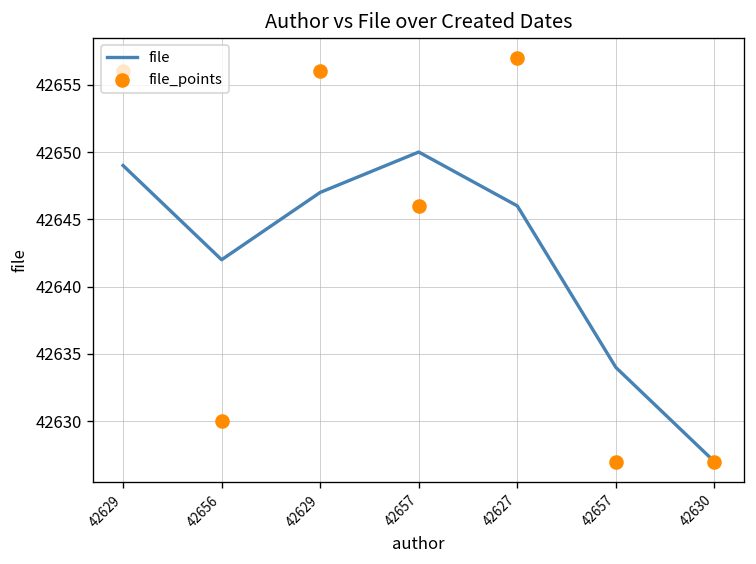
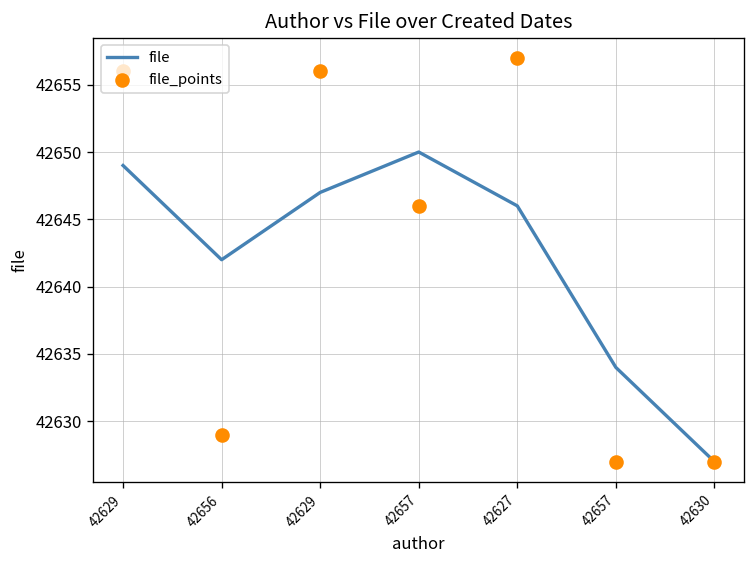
  {
    "file_points": {
-     "42656": 42630
+     "42656": 42629
    },
    "file": {
      "42656": 42642,
      "42627": 42646
    }
  }
